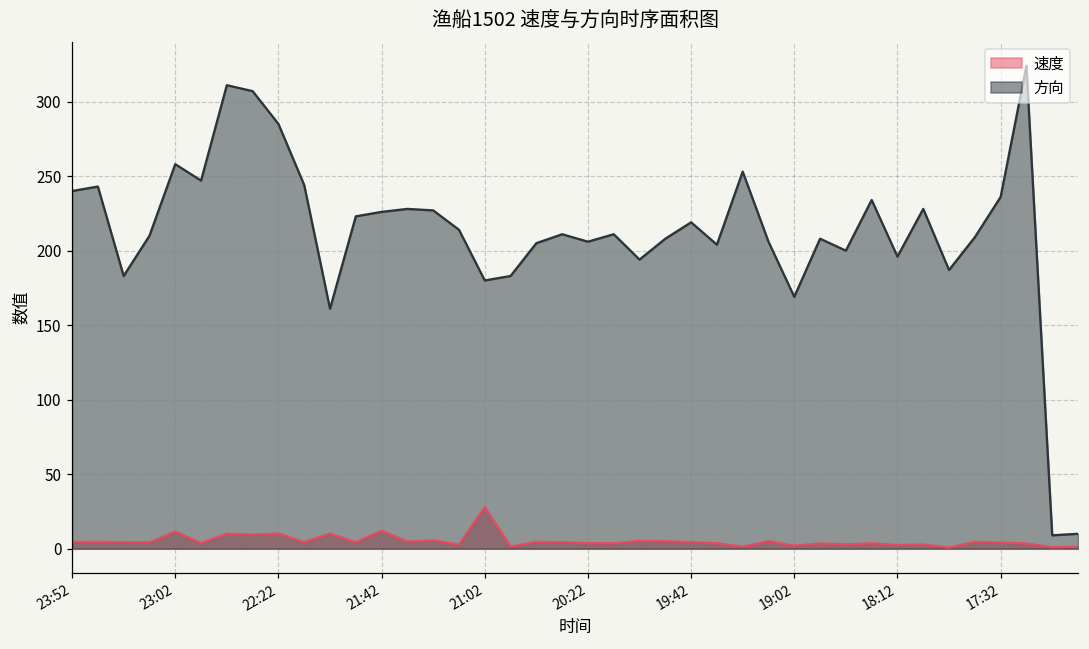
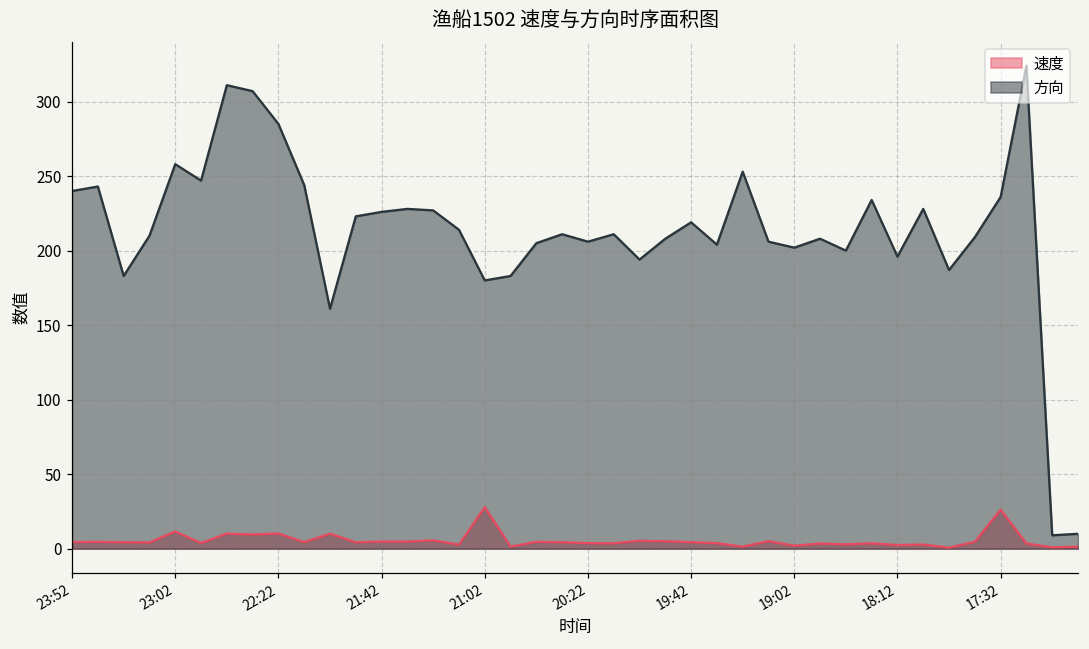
  {
    "速度": {
      "23:52": 4,
      "23:02": 12,
      "22:22": 10,
-     "21:42": 12,
+     "21:42": 5,
      "21:02": 28,
      "20:22": 4,
      "19:42": 4,
      "19:02": 2,
      "18:12": 2,
-     "17:32": 4
+     "17:32": 26
    },
    "方向": {
      "23:52": 240,
      "23:02": 258,
      "22:22": 285,
      "21:42": 226,
      "21:02": 180,
      "20:22": 206,
      "19:42": 219,
-     "19:02": 169,
+     "19:02": 202,
      "18:12": 196,
      "17:32": 236
    }
  }
